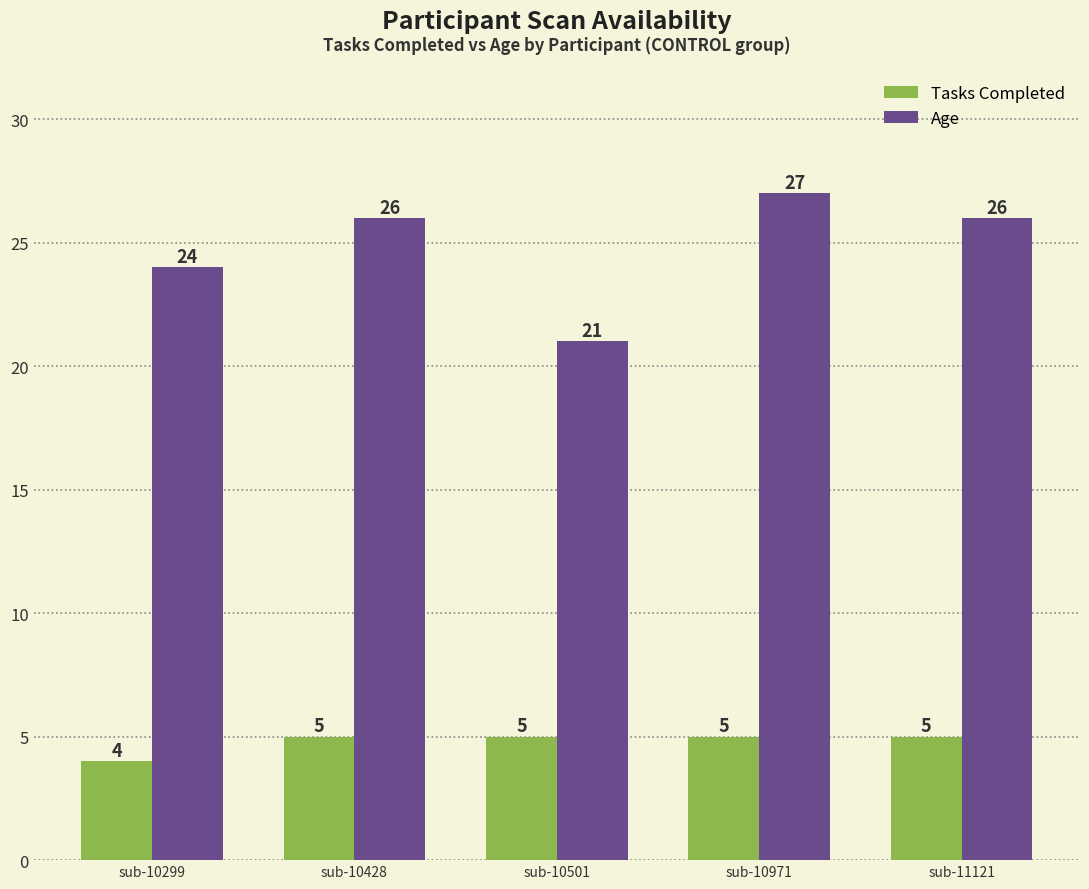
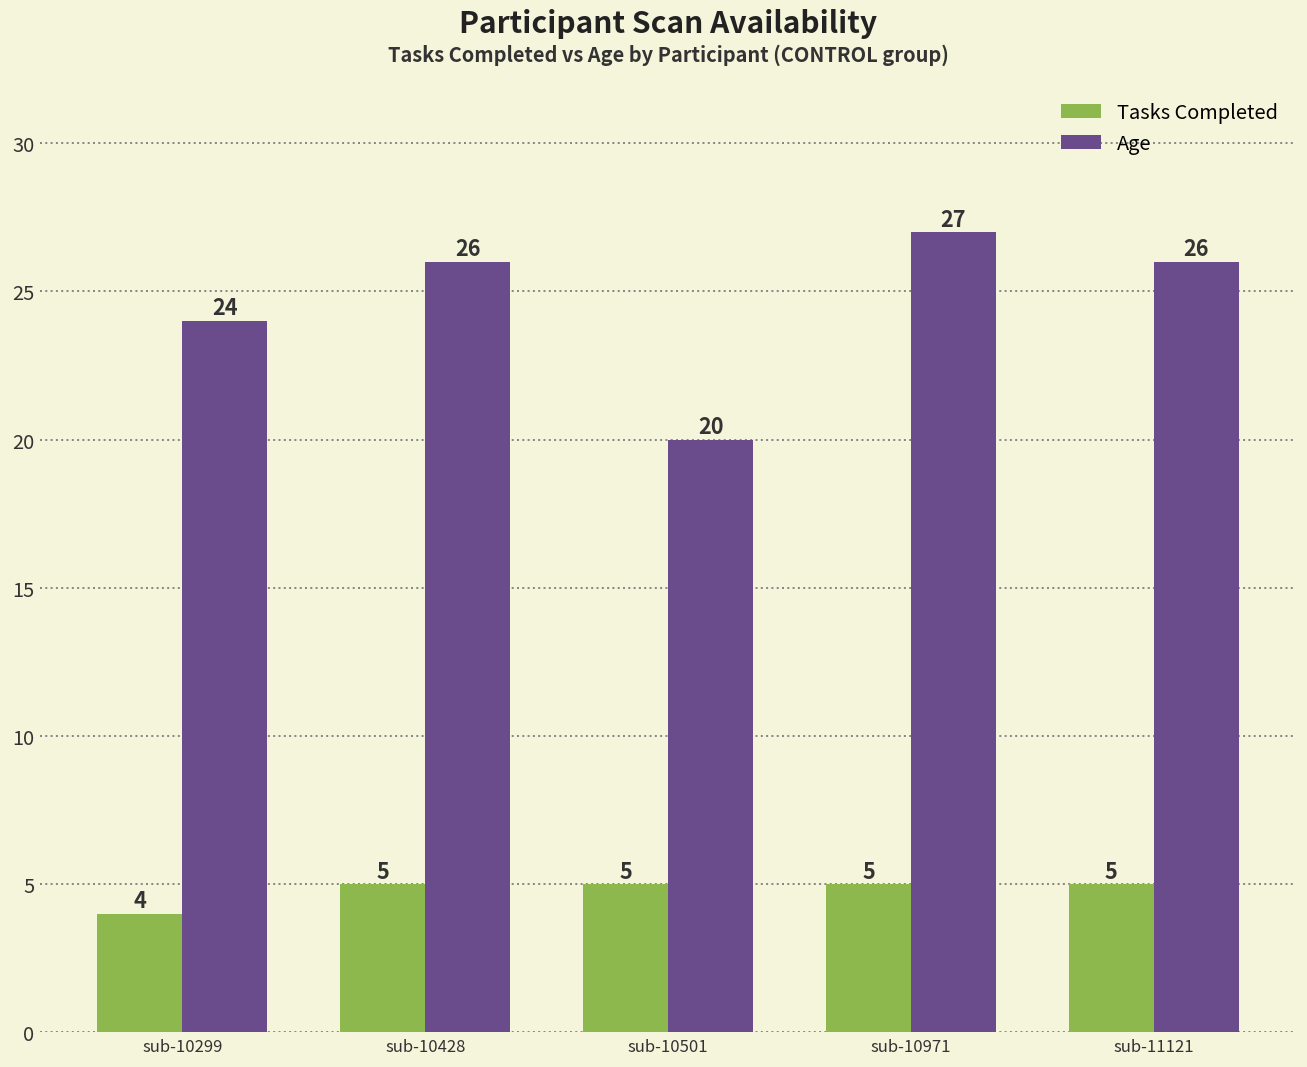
  {
    "Tasks Completed": {
      "sub-10299": 4,
      "sub-10428": 5,
      "sub-10501": 5,
      "sub-10971": 5,
      "sub-11121": 5
    },
    "Age": {
      "sub-10299": 24,
      "sub-10428": 26,
-     "sub-10501": 21,
+     "sub-10501": 20,
      "sub-10971": 27,
      "sub-11121": 26
    }
  }
